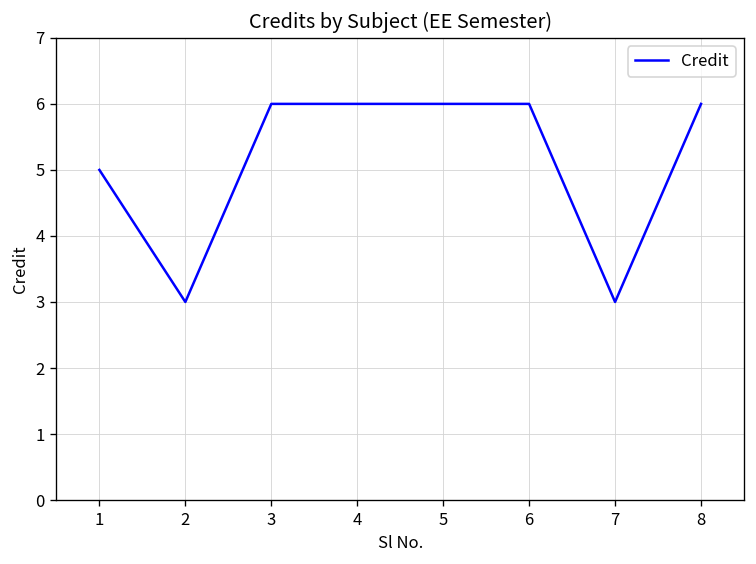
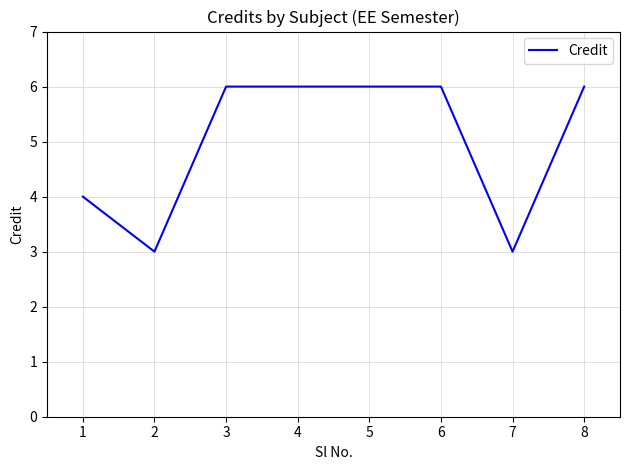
  {
-   "1": 5,
+   "1": 4,
    "2": 3,
    "3": 6,
    "4": 6,
    "5": 6,
    "6": 6,
    "7": 3,
    "8": 6
  }
